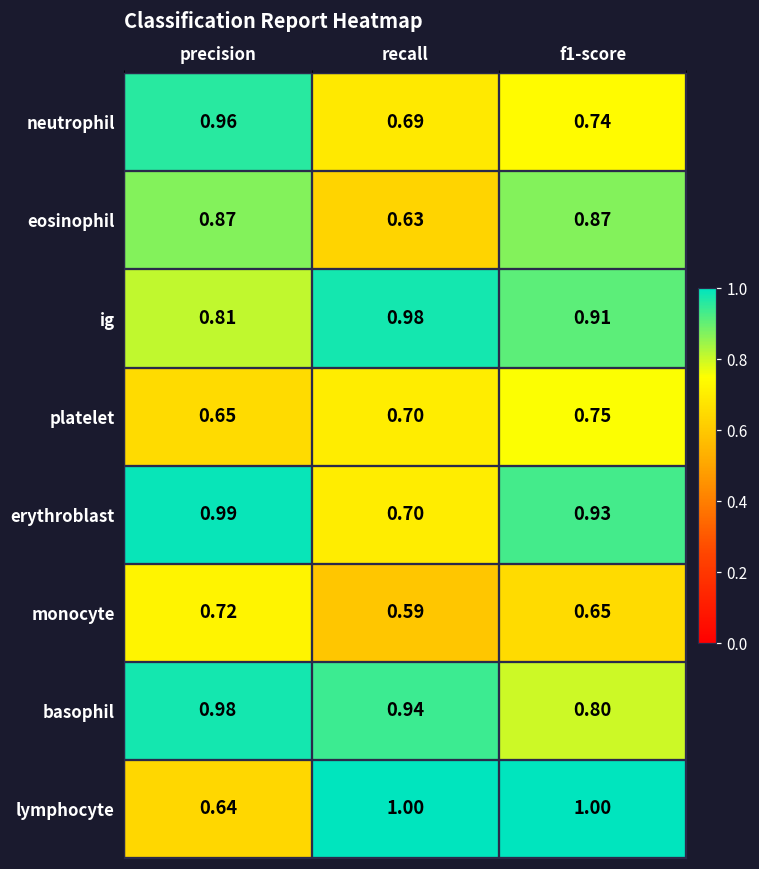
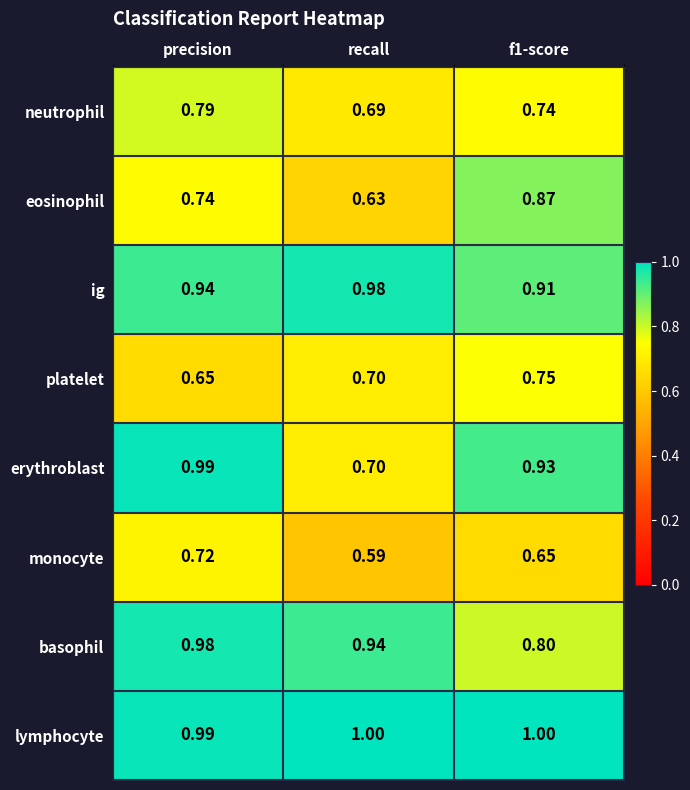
  {
    "neutrophil": {
-     "precision": 0.96,
+     "precision": 0.79,
      "recall": 0.69,
      "f1-score": 0.74
    },
    "eosinophil": {
-     "precision": 0.87,
+     "precision": 0.74,
      "recall": 0.63,
      "f1-score": 0.87
    },
    "ig": {
-     "precision": 0.81,
+     "precision": 0.94,
      "recall": 0.98,
      "f1-score": 0.91
    },
    "platelet": {
      "precision": 0.65,
      "recall": 0.70,
      "f1-score": 0.75
    },
    "erythroblast": {
      "precision": 0.99,
      "recall": 0.70,
      "f1-score": 0.93
    },
    "monocyte": {
      "precision": 0.72,
      "recall": 0.59,
      "f1-score": 0.65
    },
    "basophil": {
      "precision": 0.98,
      "recall": 0.94,
      "f1-score": 0.80
    },
    "lymphocyte": {
-     "precision": 0.64,
+     "precision": 0.99,
      "recall": 1.00,
      "f1-score": 1.00
    }
  }
